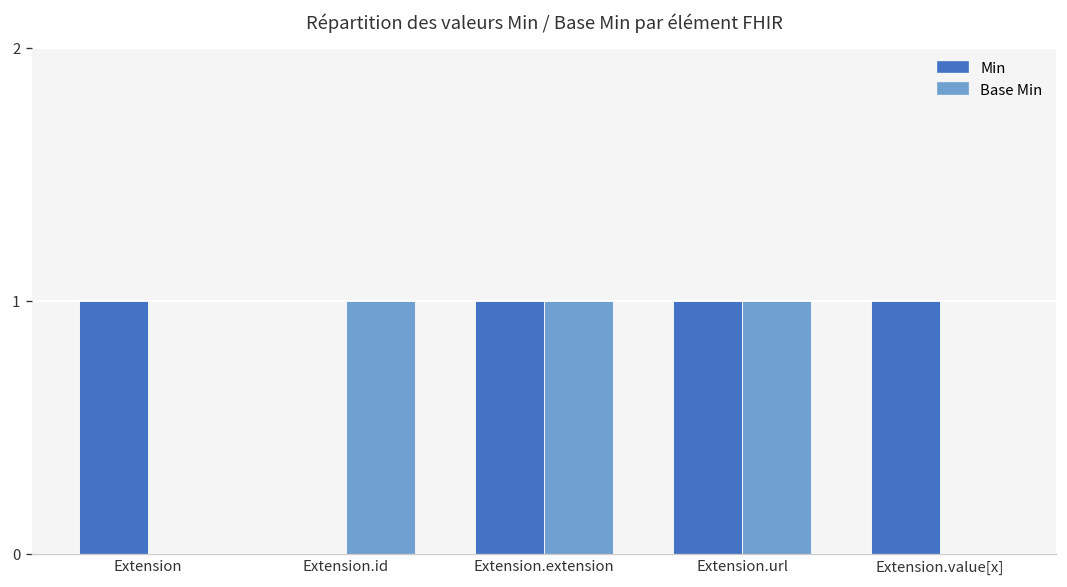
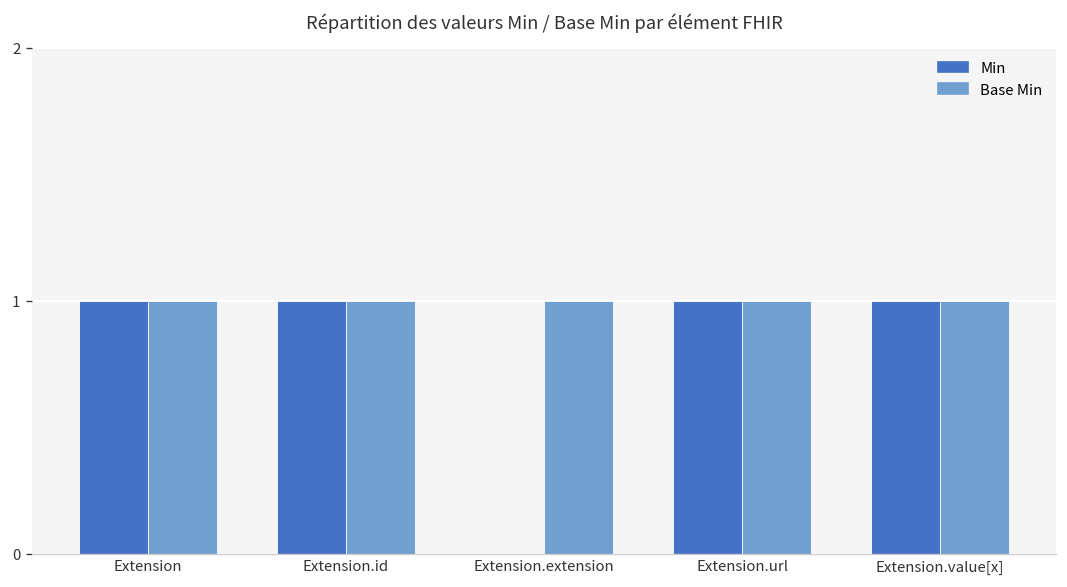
  {
    "Min": {
      "Extension": 1,
-     "Extension.id": 0,
-     "Extension.extension": 1,
+     "Extension.id": 1,
+     "Extension.extension": 0,
      "Extension.url": 1,
      "Extension.value[x]": 1
    },
    "Base Min": {
-     "Extension": 0,
+     "Extension": 1,
      "Extension.id": 1,
      "Extension.extension": 1,
      "Extension.url": 1,
-     "Extension.value[x]": 0
+     "Extension.value[x]": 1
    }
  }
